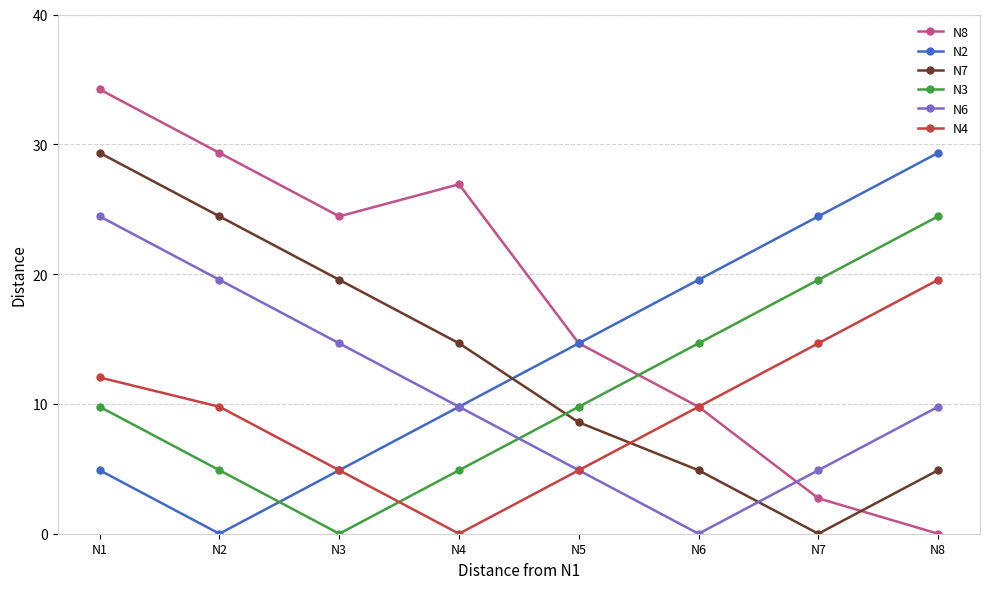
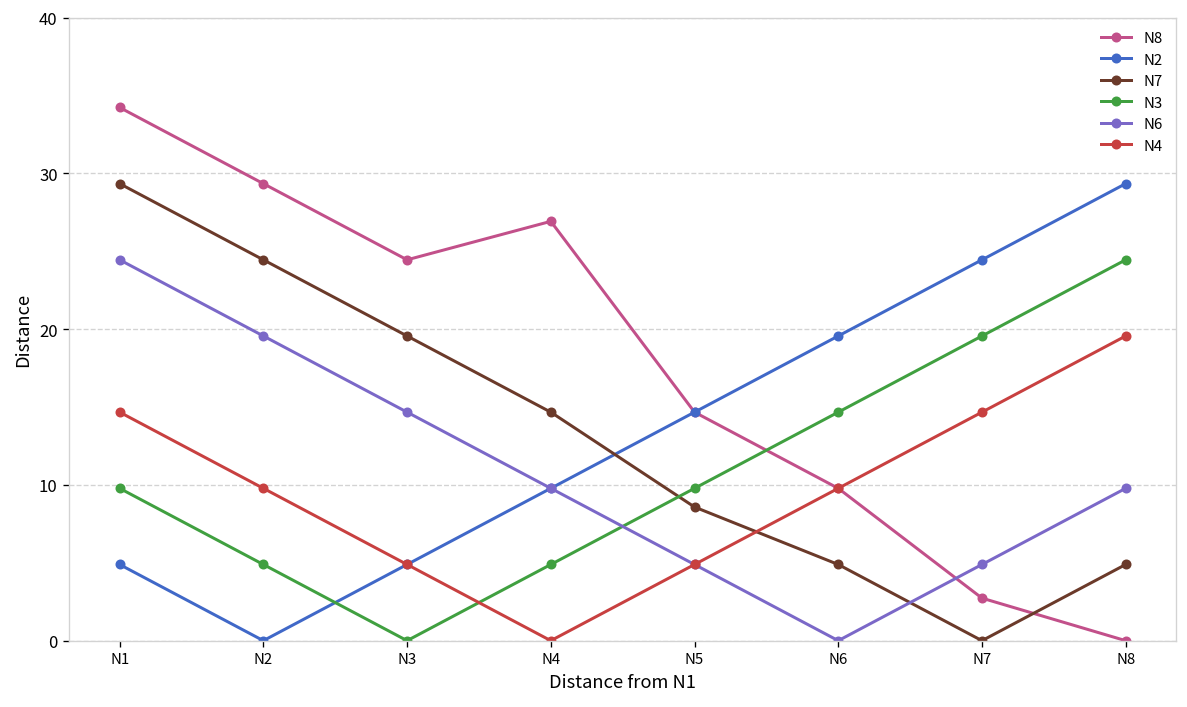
  {
    "N8": {
      "N1": 34.2,
      "N2": 29.3,
      "N3": 24.5,
      "N4": 26.9,
      "N7": 2.7,
      "N8": 0.0
    },
    "N7": {
      "N1": 29.3,
      "N2": 24.5,
      "N3": 19.6,
      "N4": 14.7,
      "N5": 8.6,
      "N6": 4.9,
      "N7": 0.0,
      "N8": 4.9
    },
    "N3": {
      "N1": 9.8,
      "N2": 4.9,
      "N3": 0.0,
      "N4": 4.9,
      "N5": 9.8,
      "N6": 14.7,
      "N7": 19.6,
      "N8": 24.5
    },
    "N4": {
-     "N1": 12.0,
+     "N1": 14.7,
      "N2": 9.8,
      "N4": 0.0,
      "N7": 14.7,
      "N8": 19.6
    }
  }
